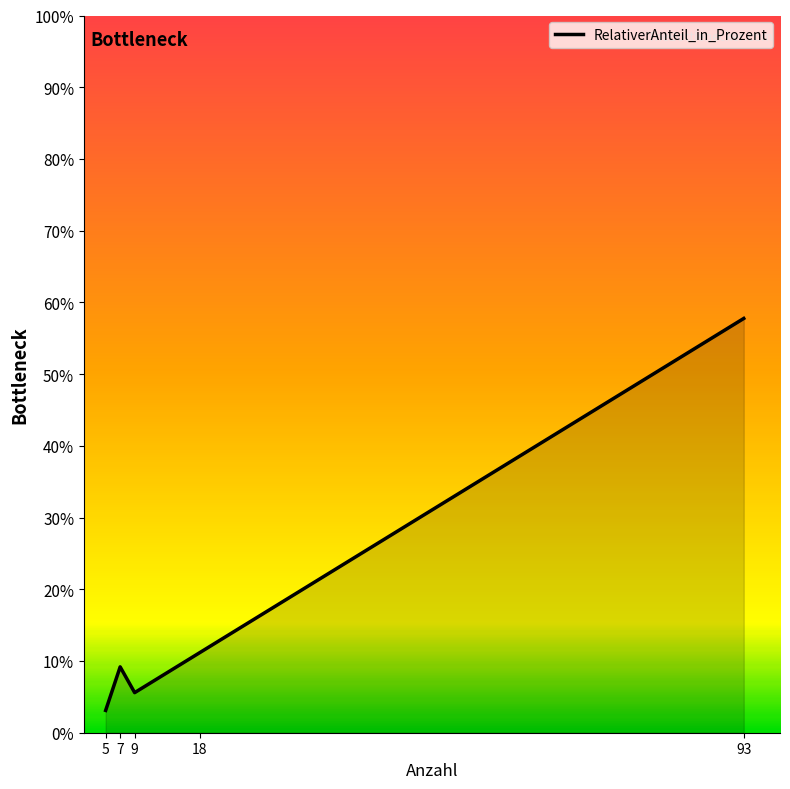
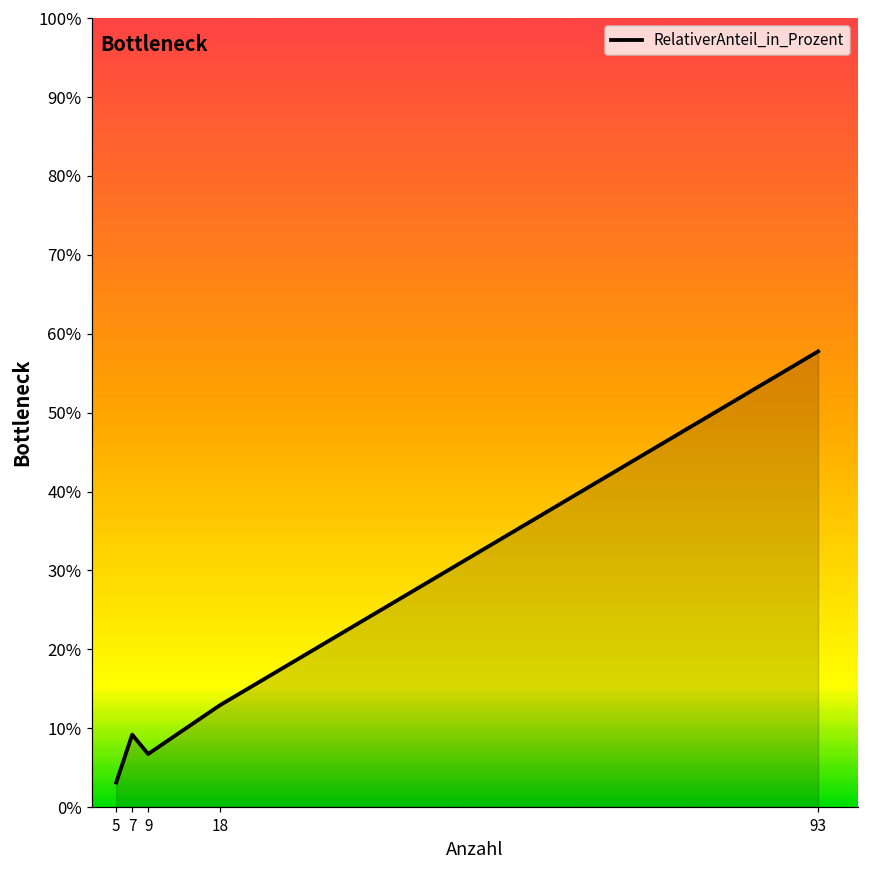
  {
    "5": "3%",
    "7": "9%",
-   "9": "6%",
-   "18": "11%",
+   "9": "7%",
+   "18": "13%",
    "93": "58%"
  }
